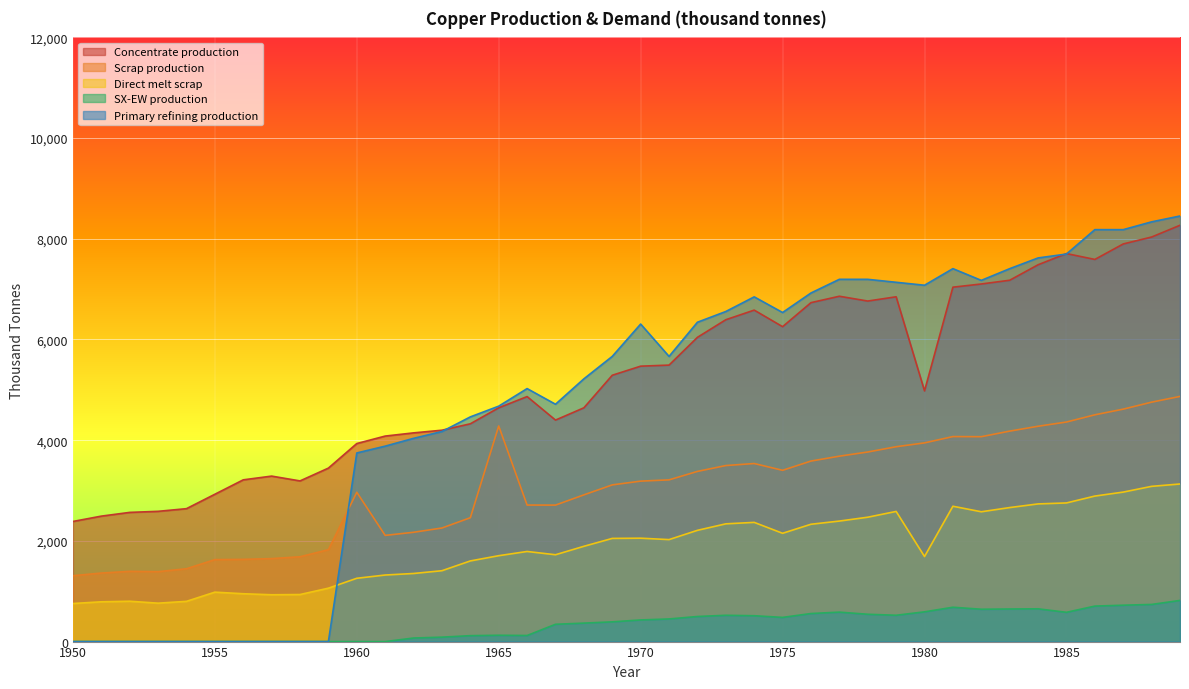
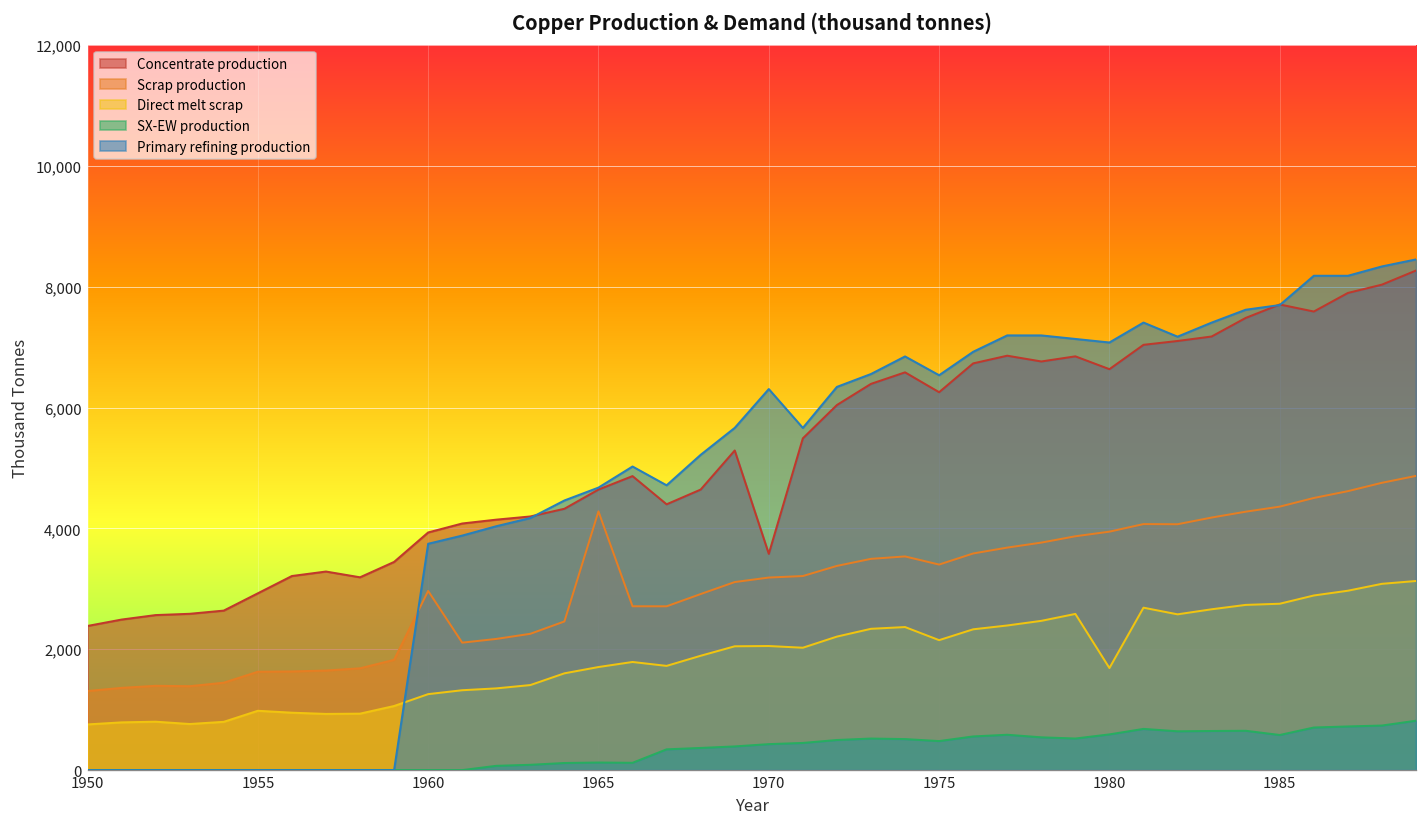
  {
    "Concentrate production": {
      "1950": "2,400",
      "1955": "2,900",
      "1960": "3,900",
-     "1970": "5,500",
+     "1970": "3,600",
      "1975": "6,300",
-     "1980": "5,000"
+     "1980": "6,600"
    },
    "Scrap production": {
      "1950": "1,300",
      "1955": "1,600",
      "1960": "3,000",
      "1965": "4,300",
      "1970": "3,200",
      "1975": "3,400",
      "1980": "3,900",
      "1985": "4,400"
    },
    "Direct melt scrap": {
      "1950": "800",
      "1955": "1,000",
      "1960": "1,300",
      "1965": "1,700",
      "1970": "2,100",
      "1975": "2,200",
      "1980": "1,700",
      "1985": "2,800"
    },
    "SX-EW production": {
      "1960": "0",
      "1965": "100",
      "1970": "400",
      "1975": "500",
      "1980": "600",
      "1985": "600"
    },
    "Primary refining production": {
      "1960": "3,700",
      "1970": "6,300",
      "1975": "6,500",
      "1980": "7,100"
    }
  }
